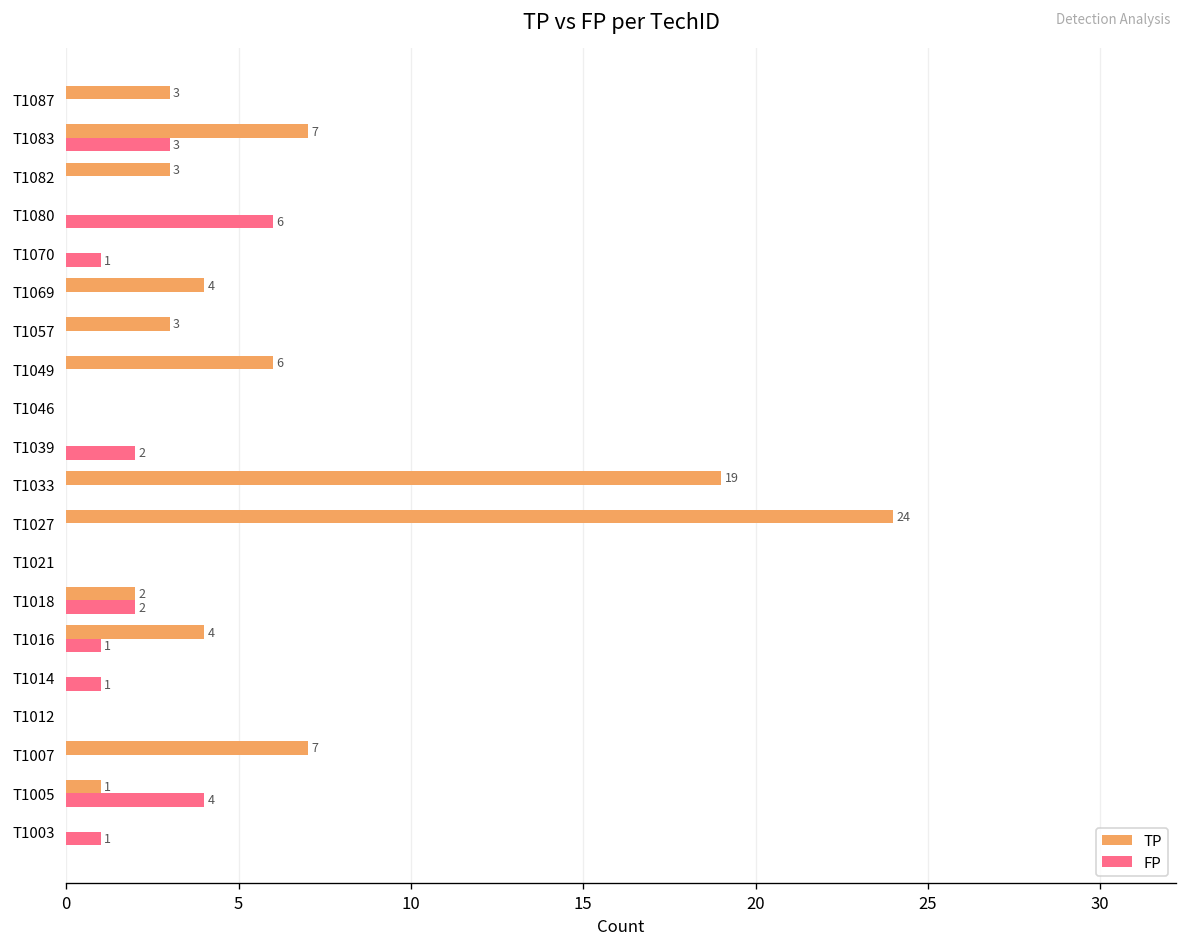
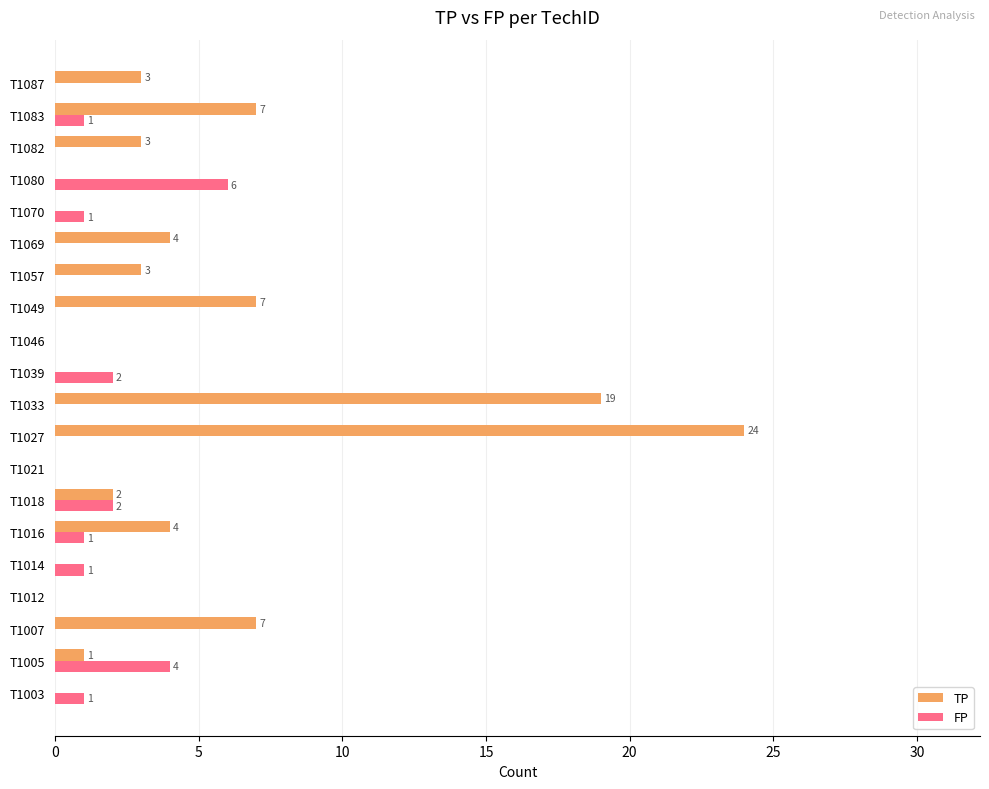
  {
    "TP": {
      "T1087": 3,
      "T1083": 7,
      "T1082": 3,
      "T1069": 4,
      "T1057": 3,
-     "T1049": 6,
+     "T1049": 7,
      "T1033": 19,
      "T1027": 24,
      "T1018": 2,
      "T1016": 4,
      "T1007": 7,
      "T1005": 1
    },
    "FP": {
-     "T1083": 3,
+     "T1083": 1,
      "T1080": 6,
      "T1070": 1,
      "T1039": 2,
      "T1018": 2,
      "T1016": 1,
      "T1014": 1,
      "T1005": 4,
      "T1003": 1
    }
  }
